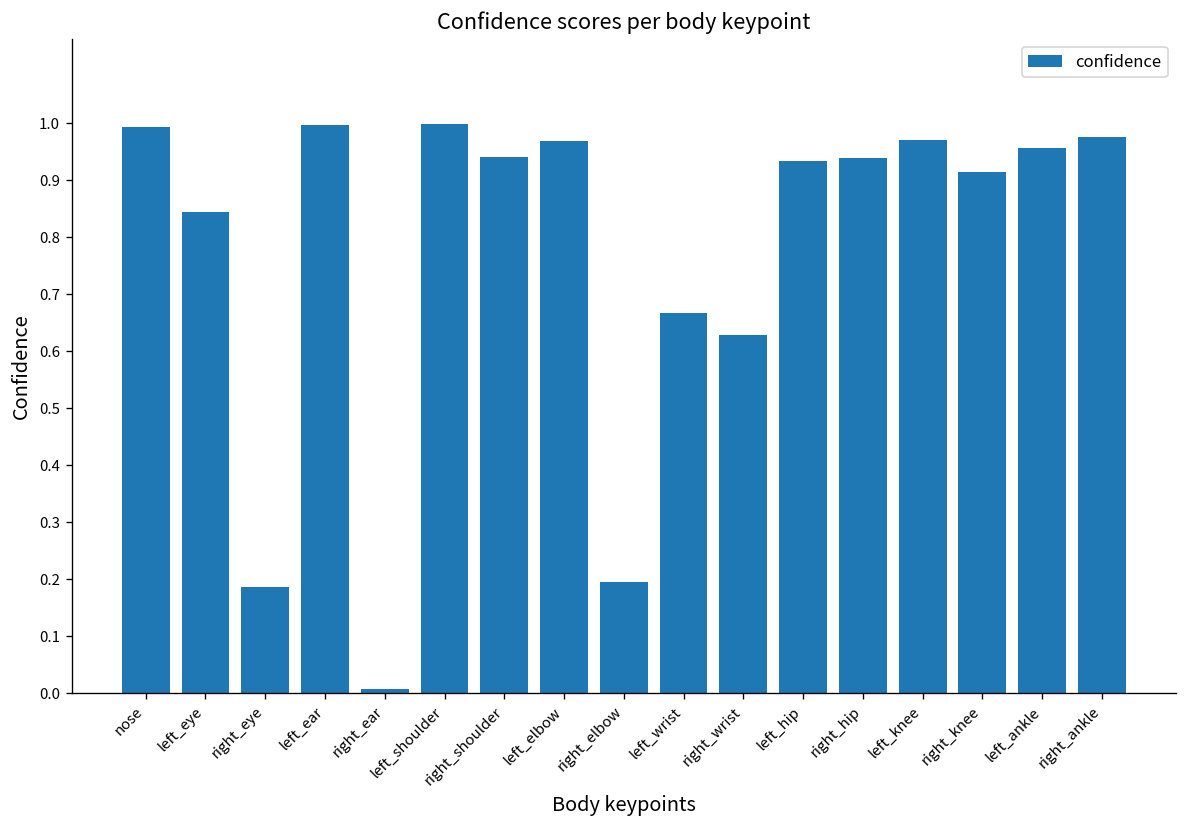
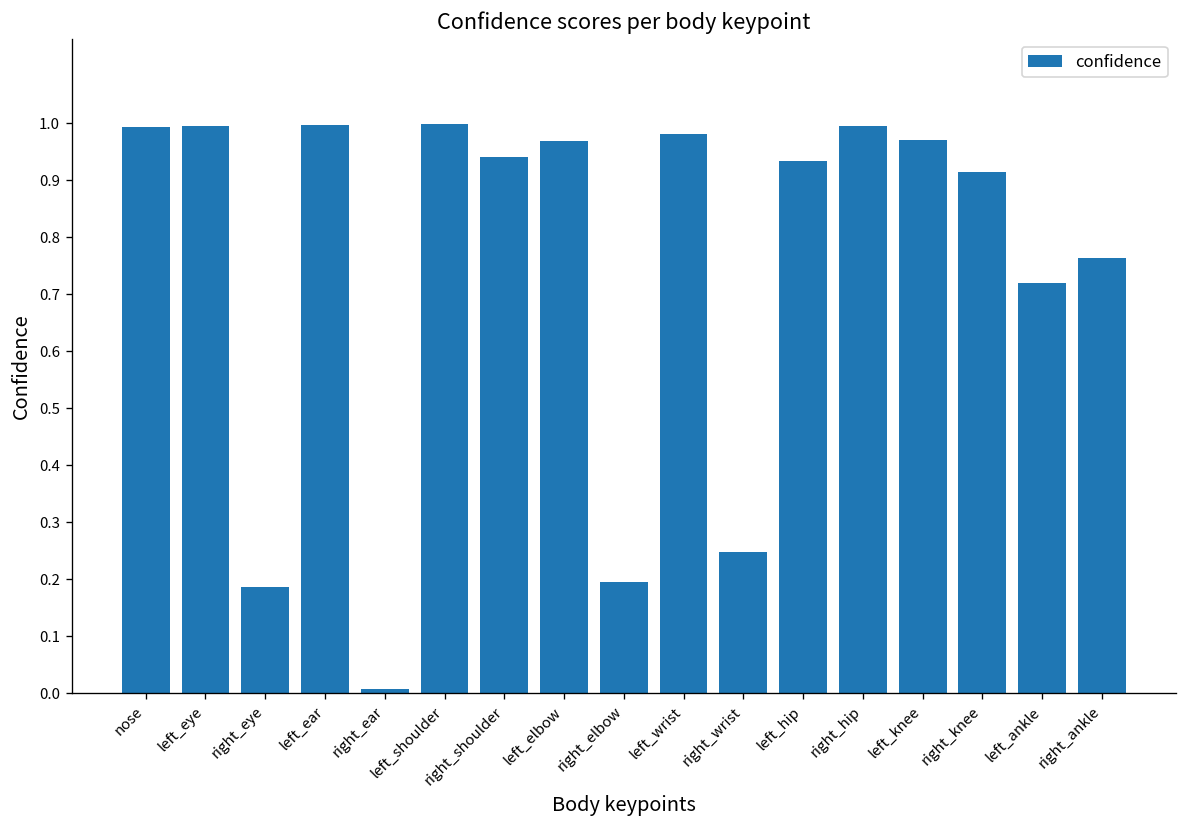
  {
    "nose": 0.99,
-   "left_eye": 0.84,
+   "left_eye": 0.99,
    "right_eye": 0.19,
    "left_ear": 1.00,
    "right_ear": 0.01,
    "left_shoulder": 1.00,
    "right_shoulder": 0.94,
    "left_elbow": 0.97,
    "right_elbow": 0.19,
-   "left_wrist": 0.67,
-   "right_wrist": 0.63,
+   "left_wrist": 0.98,
+   "right_wrist": 0.25,
    "left_hip": 0.93,
-   "right_hip": 0.94,
+   "right_hip": 1.00,
    "left_knee": 0.97,
    "right_knee": 0.91,
-   "left_ankle": 0.96,
-   "right_ankle": 0.98
+   "left_ankle": 0.72,
+   "right_ankle": 0.76
  }
